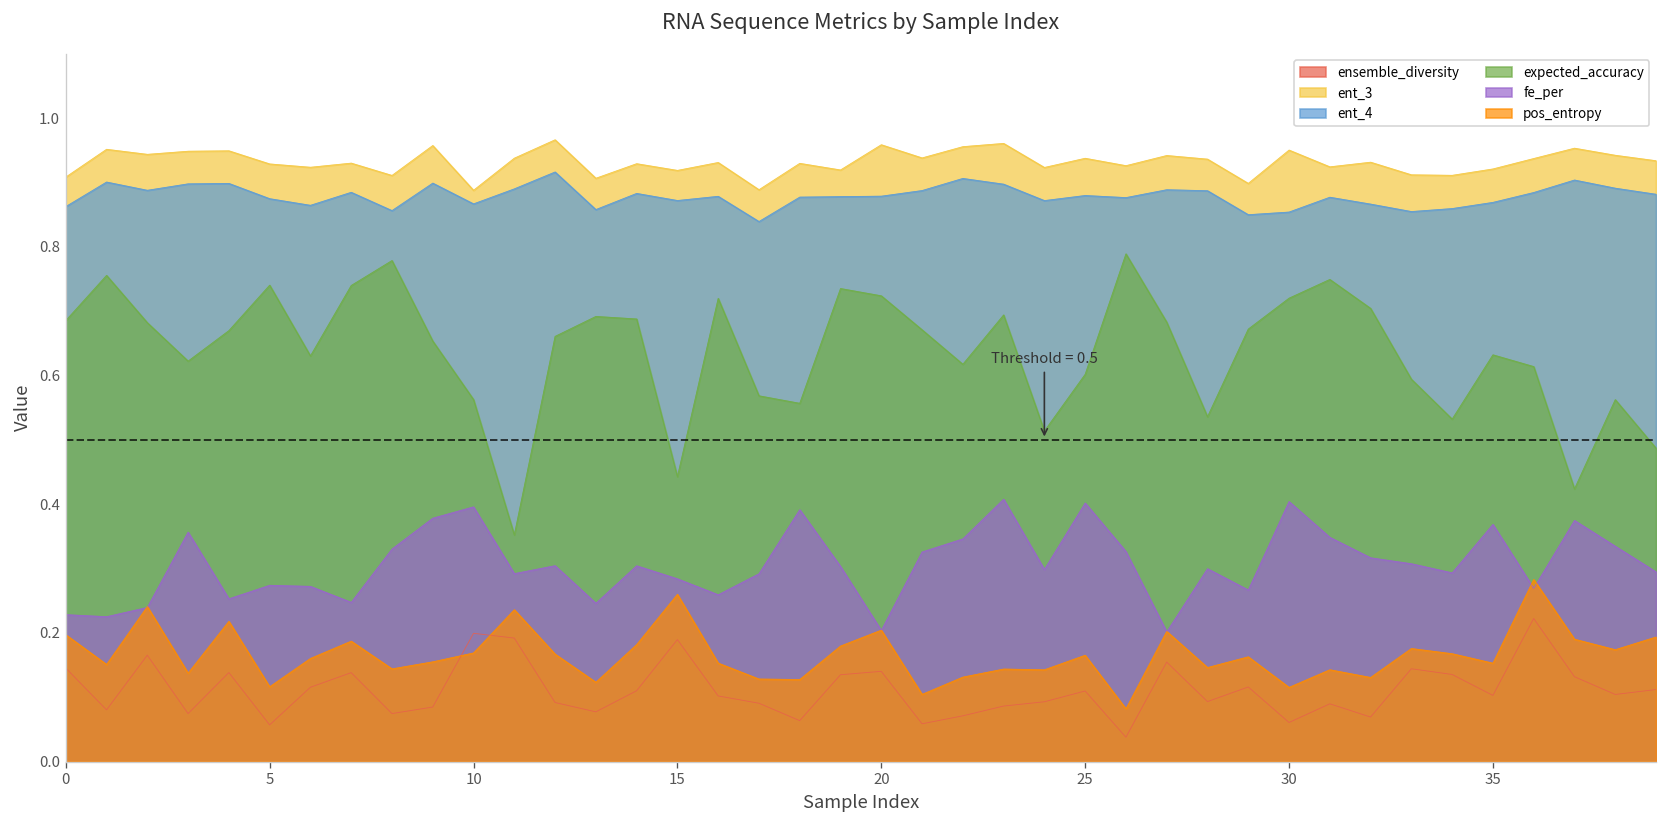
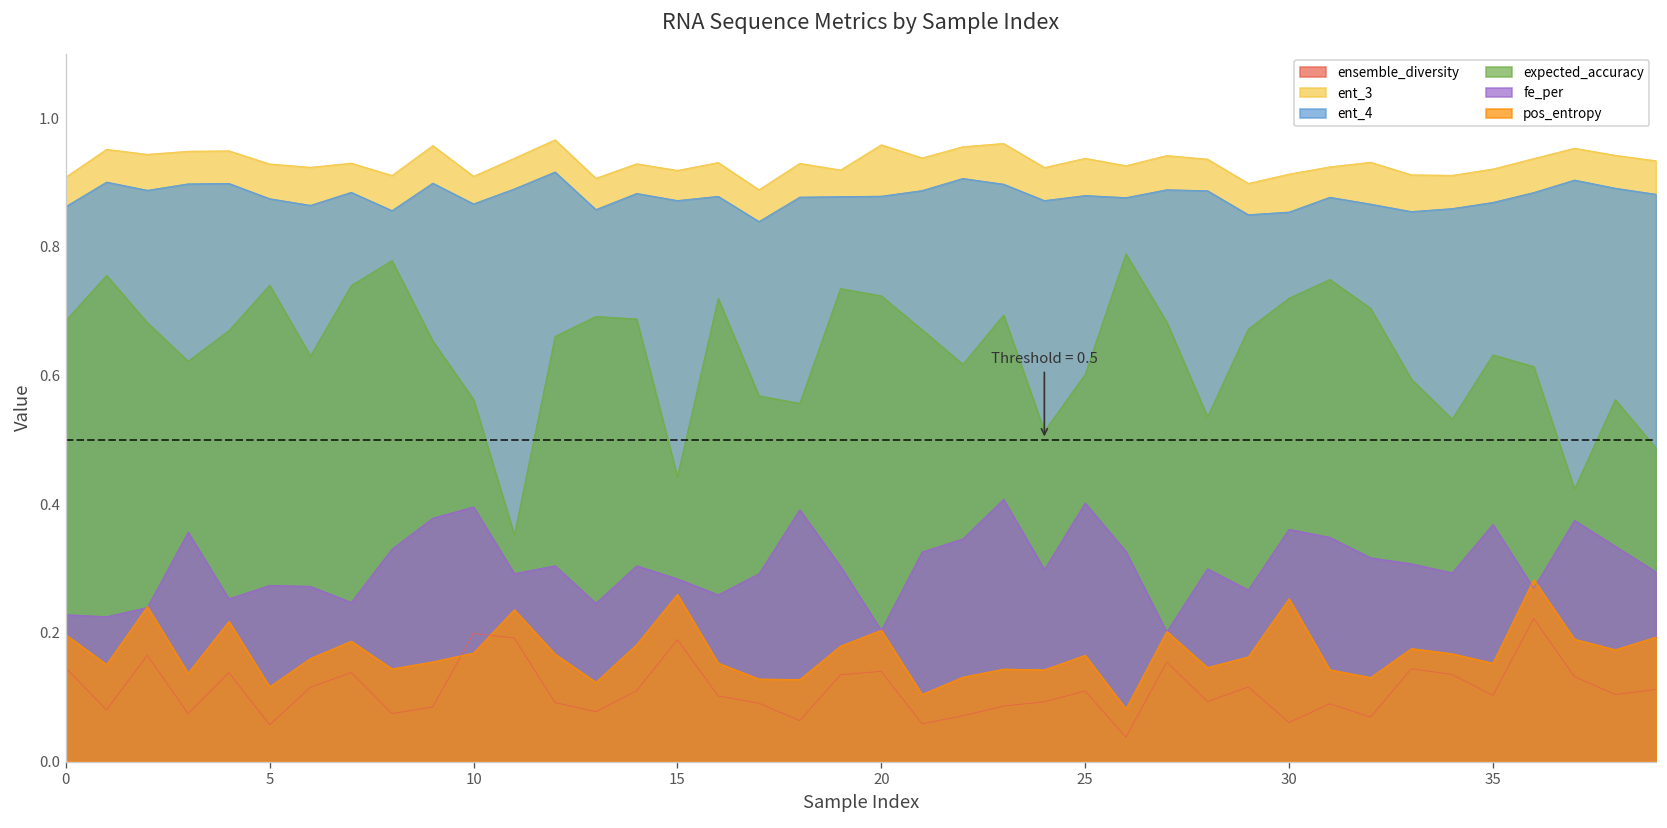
  {
    "ensemble_diversity": {
      "0": 0.15,
      "5": 0.06,
      "10": 0.20,
      "15": 0.19,
      "20": 0.14,
      "25": 0.11,
      "30": 0.06,
      "35": 0.10
    },
    "ent_3": {
      "0": 0.91,
      "5": 0.93,
-     "10": 0.89,
+     "10": 0.91,
      "15": 0.92,
      "20": 0.96,
      "25": 0.94,
-     "30": 0.95,
+     "30": 0.91,
      "35": 0.92
    },
    "ent_4": {
      "0": 0.86,
      "5": 0.87,
      "10": 0.87,
      "15": 0.87,
      "20": 0.88,
      "25": 0.88,
      "30": 0.85,
      "35": 0.87
    },
    "expected_accuracy": {
      "0": 0.69,
      "5": 0.74,
      "10": 0.56,
      "15": 0.44,
      "20": 0.72,
      "30": 0.72,
      "35": 0.63
    },
    "fe_per": {
      "0": 0.23,
      "5": 0.27,
      "10": 0.40,
      "15": 0.28,
      "25": 0.40,
-     "30": 0.40,
+     "30": 0.36,
      "35": 0.37
    },
    "pos_entropy": {
      "0": 0.20,
      "5": 0.12,
      "10": 0.17,
      "15": 0.26,
      "25": 0.17,
-     "30": 0.12,
+     "30": 0.25,
      "35": 0.15
    }
  }
